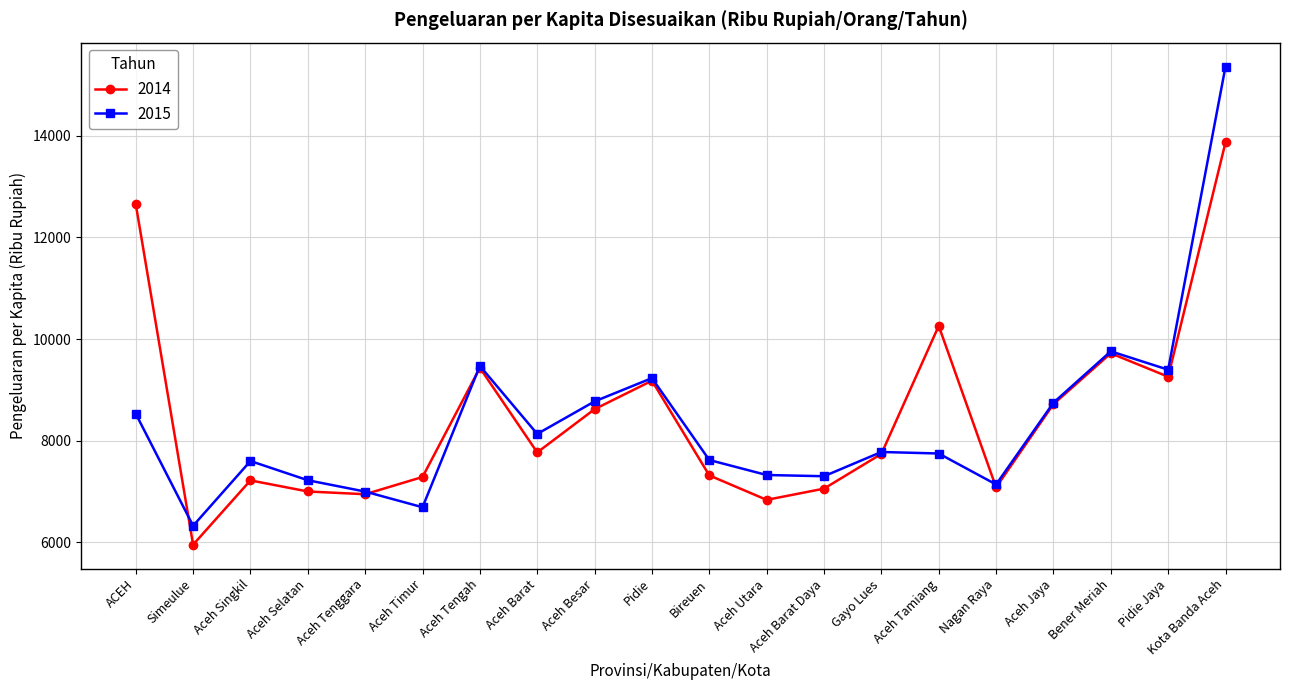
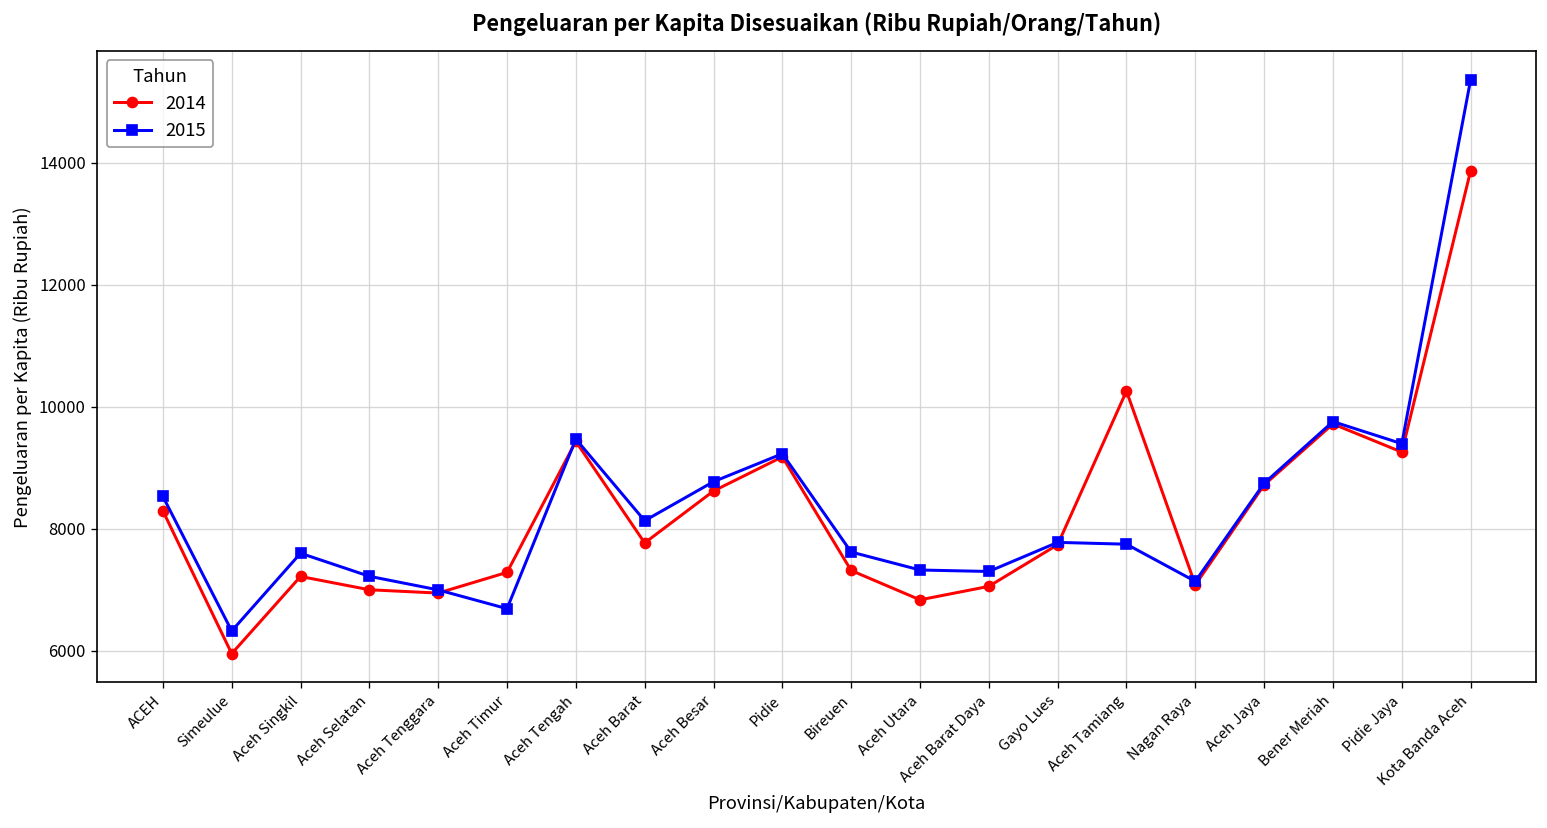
  {
    "2014": {
-     "ACEH": 12700,
+     "ACEH": 8300,
      "Simeulue": 6000,
      "Aceh Singkil": 7200,
      "Aceh Selatan": 7000,
      "Aceh Tenggara": 6900,
      "Aceh Timur": 7300,
      "Aceh Barat": 7800,
      "Aceh Besar": 8600,
      "Pidie": 9200,
      "Bireuen": 7300,
      "Aceh Utara": 6800,
      "Aceh Barat Daya": 7100,
      "Aceh Tamiang": 10300,
      "Nagan Raya": 7100,
      "Pidie Jaya": 9300,
      "Kota Banda Aceh": 13900
    },
    "2015": {
      "ACEH": 8500,
      "Simeulue": 6300,
      "Aceh Singkil": 7600,
      "Aceh Selatan": 7200,
      "Aceh Tenggara": 7000,
      "Aceh Timur": 6700,
      "Aceh Barat": 8100,
      "Aceh Besar": 8800,
      "Pidie": 9200,
      "Bireuen": 7600,
      "Aceh Utara": 7300,
      "Aceh Barat Daya": 7300,
      "Aceh Tamiang": 7800,
      "Nagan Raya": 7100,
      "Pidie Jaya": 9400,
      "Kota Banda Aceh": 15400
    }
  }
